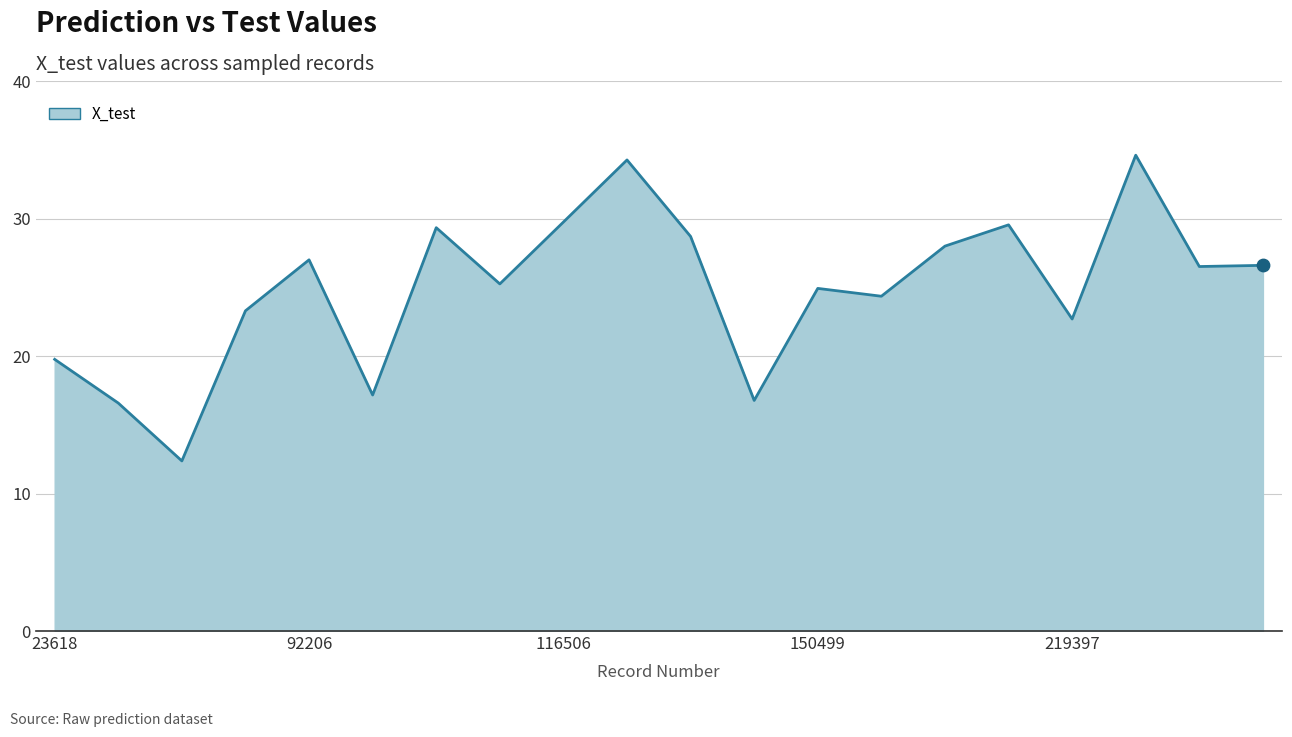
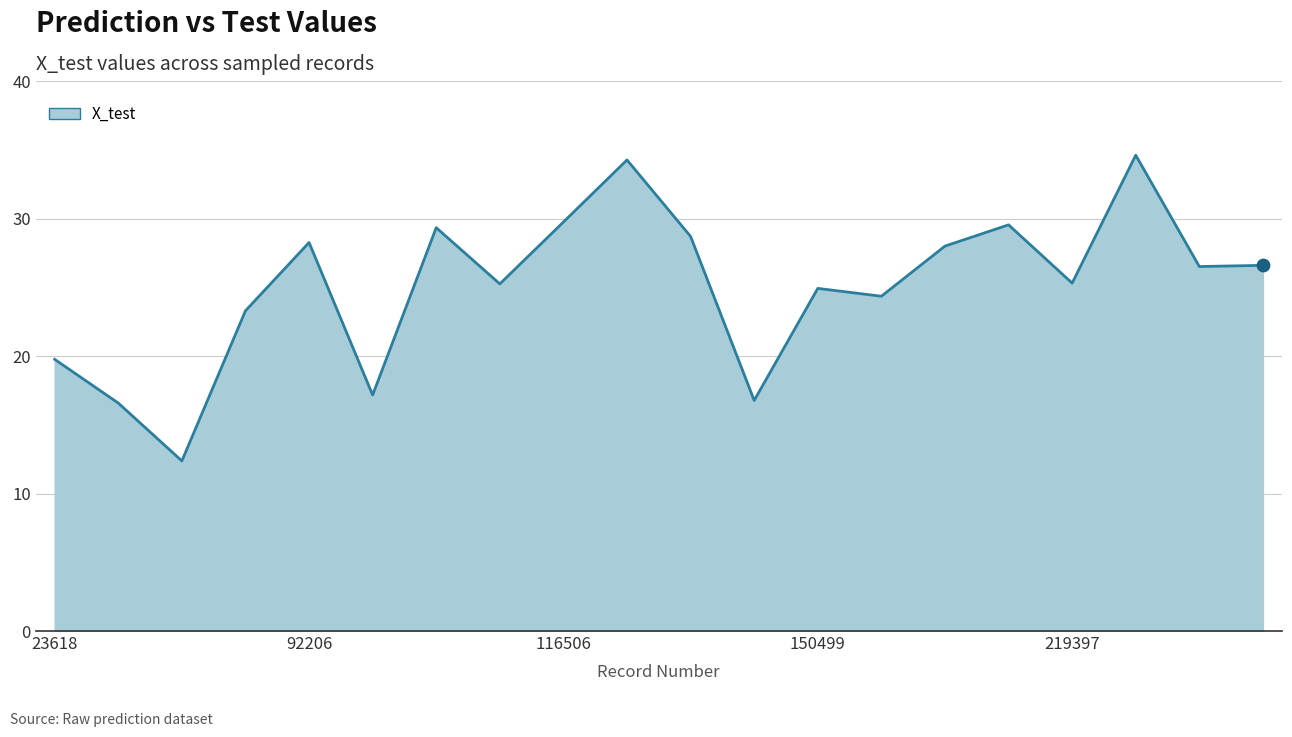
  {
    "X_test": {
      "23618": 19.8,
-     "92206": 27.0,
+     "92206": 28.3,
      "116506": 29.7,
      "150499": 24.9,
-     "219397": 22.7
+     "219397": 25.3
    }
  }
